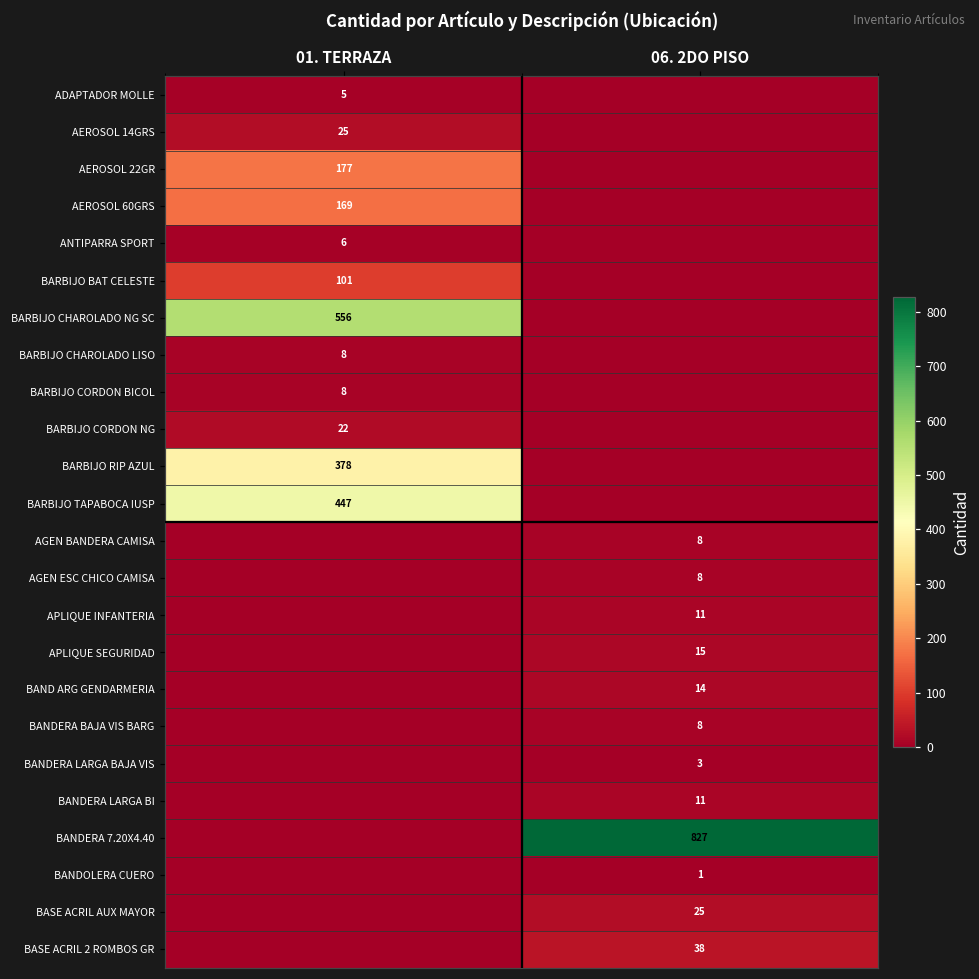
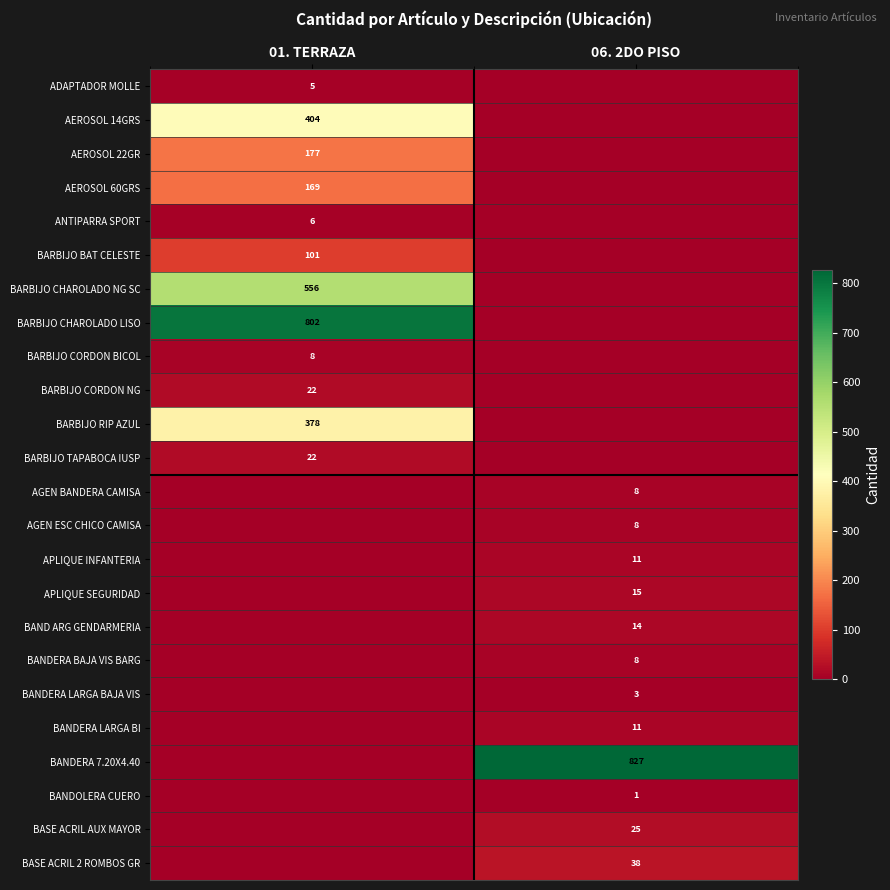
  {
    "ADAPTADOR MOLLE": {
      "01. TERRAZA": 5
    },
    "AEROSOL 14GRS": {
-     "01. TERRAZA": 25
+     "01. TERRAZA": 404
    },
    "AEROSOL 22GR": {
      "01. TERRAZA": 177
    },
    "AEROSOL 60GRS": {
      "01. TERRAZA": 169
    },
    "ANTIPARRA SPORT": {
      "01. TERRAZA": 6
    },
    "BARBIJO BAT CELESTE": {
      "01. TERRAZA": 101
    },
    "BARBIJO CHAROLADO NG SC": {
      "01. TERRAZA": 556
    },
    "BARBIJO CHAROLADO LISO": {
-     "01. TERRAZA": 8
+     "01. TERRAZA": 802
    },
    "BARBIJO CORDON BICOL": {
      "01. TERRAZA": 8
    },
    "BARBIJO CORDON NG": {
      "01. TERRAZA": 22
    },
    "BARBIJO RIP AZUL": {
      "01. TERRAZA": 378
    },
    "BARBIJO TAPABOCA IUSP": {
-     "01. TERRAZA": 447
+     "01. TERRAZA": 22
    },
    "AGEN BANDERA CAMISA": {
      "06. 2DO PISO": 8
    },
    "AGEN ESC CHICO CAMISA": {
      "06. 2DO PISO": 8
    },
    "APLIQUE INFANTERIA": {
      "06. 2DO PISO": 11
    },
    "APLIQUE SEGURIDAD": {
      "06. 2DO PISO": 15
    },
    "BAND ARG GENDARMERIA": {
      "06. 2DO PISO": 14
    },
    "BANDERA BAJA VIS BARG": {
      "06. 2DO PISO": 8
    },
    "BANDERA LARGA BAJA VIS": {
      "06. 2DO PISO": 3
    },
    "BANDERA LARGA BI": {
      "06. 2DO PISO": 11
    },
    "BANDERA 7.20X4.40": {
      "06. 2DO PISO": 827
    },
    "BANDOLERA CUERO": {
      "06. 2DO PISO": 1
    },
    "BASE ACRIL AUX MAYOR": {
      "06. 2DO PISO": 25
    },
    "BASE ACRIL 2 ROMBOS GR": {
      "06. 2DO PISO": 38
    }
  }
